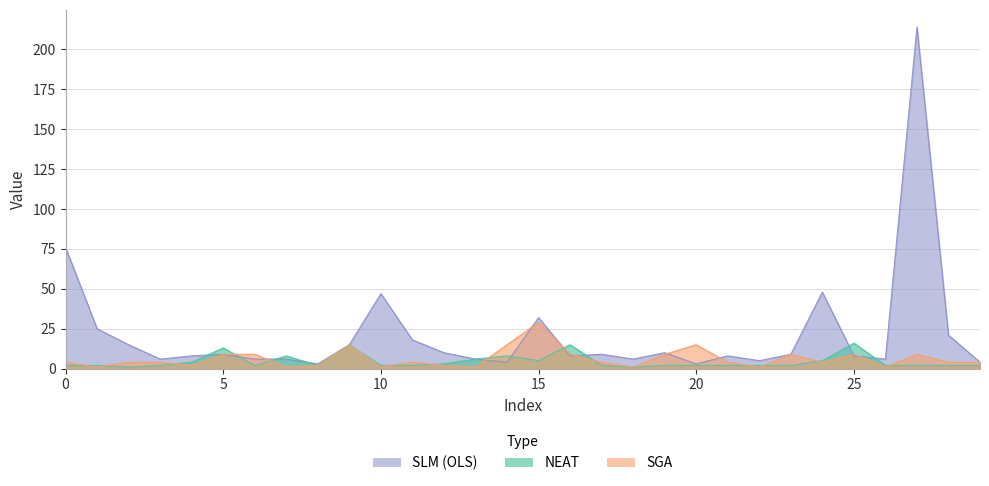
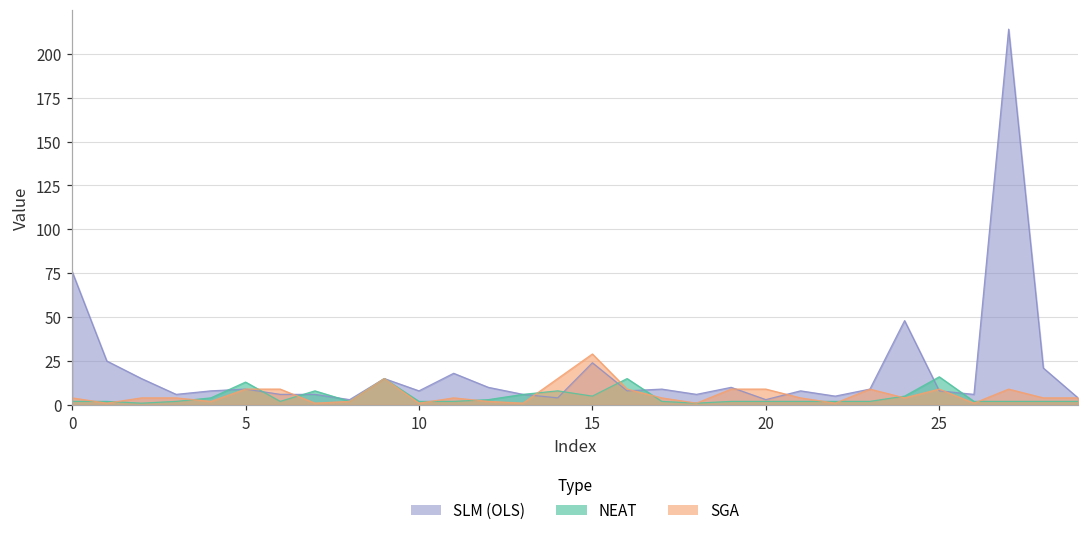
  {
    "SLM (OLS)": {
      "0": 76,
-     "10": 47,
-     "15": 32
+     "10": 8,
+     "15": 24
    },
    "NEAT": {
      "0": 2,
      "5": 13,
      "15": 5,
      "25": 16
    },
    "SGA": {
      "0": 4,
      "15": 29,
-     "20": 15
+     "20": 9
    }
  }
